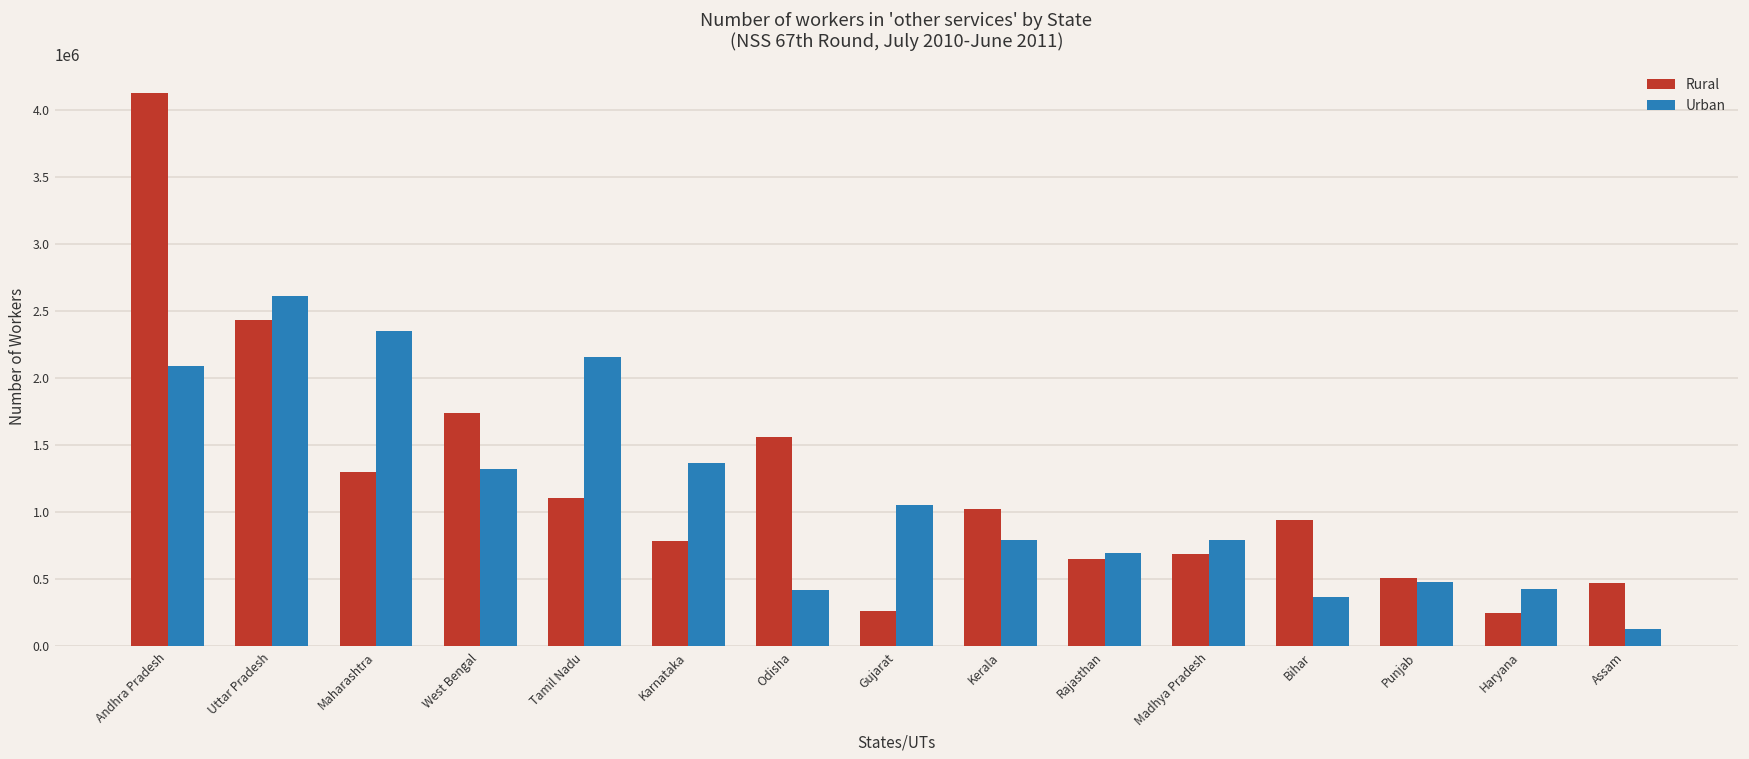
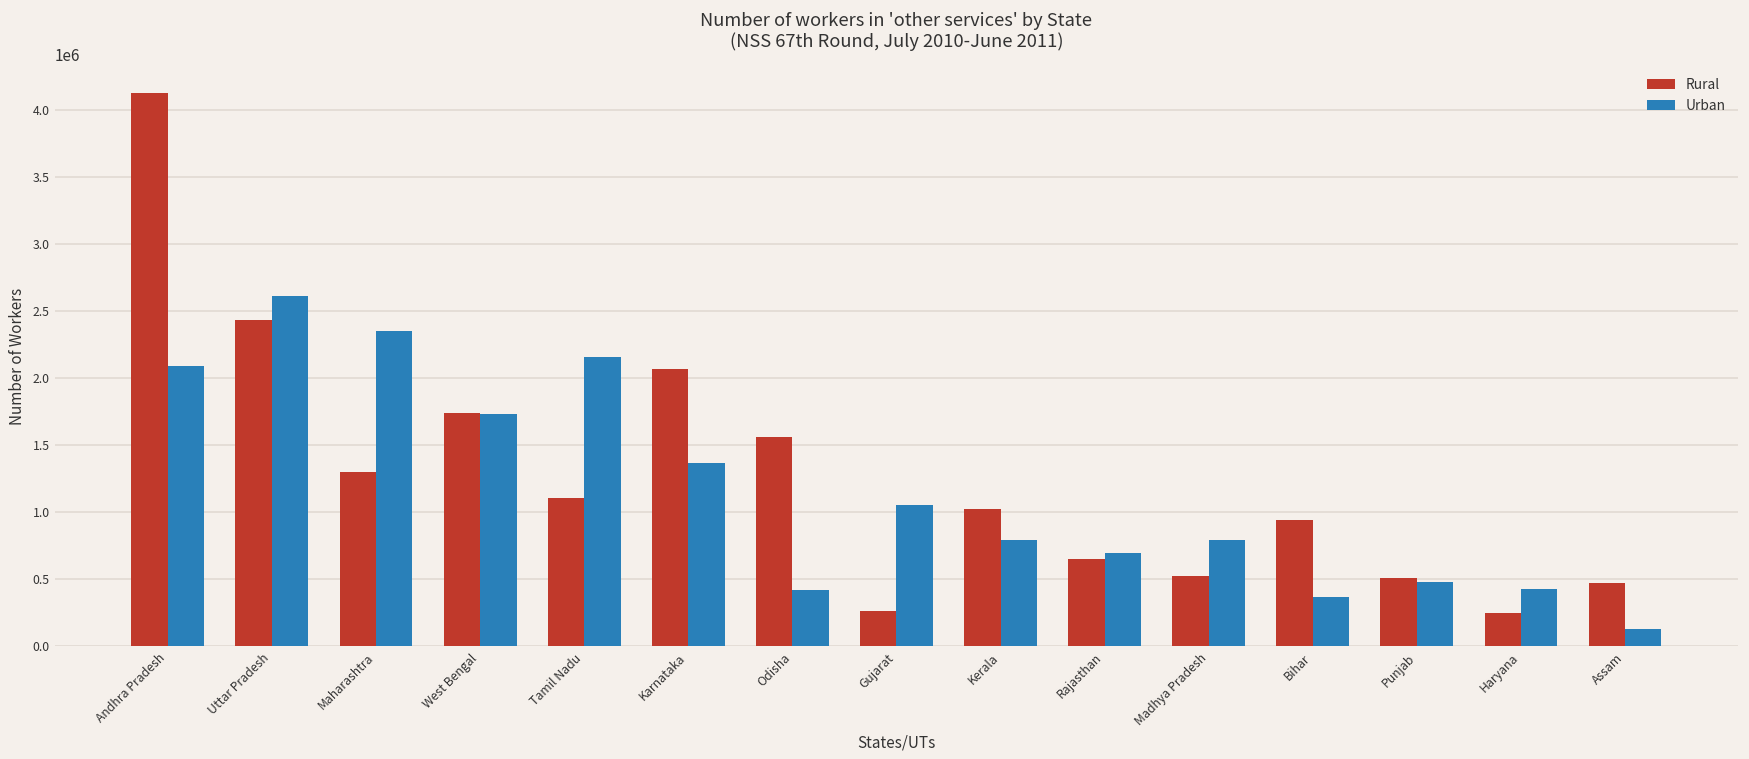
  {
    "Rural": {
      "Andhra Pradesh": 4130000,
      "Uttar Pradesh": 2430000,
      "Maharashtra": 1300000,
      "West Bengal": 1740000,
      "Tamil Nadu": 1110000,
-     "Karnataka": 780000,
+     "Karnataka": 2070000,
      "Odisha": 1570000,
      "Gujarat": 270000,
      "Kerala": 1020000,
      "Rajasthan": 650000,
-     "Madhya Pradesh": 690000,
+     "Madhya Pradesh": 520000,
      "Bihar": 940000,
      "Punjab": 510000,
      "Haryana": 250000,
      "Assam": 470000
    },
    "Urban": {
      "Andhra Pradesh": 2090000,
      "Uttar Pradesh": 2620000,
      "Maharashtra": 2350000,
-     "West Bengal": 1320000,
+     "West Bengal": 1730000,
      "Tamil Nadu": 2160000,
      "Karnataka": 1370000,
      "Odisha": 420000,
      "Gujarat": 1050000,
      "Kerala": 790000,
      "Rajasthan": 700000,
      "Madhya Pradesh": 790000,
      "Bihar": 370000,
      "Punjab": 480000,
      "Haryana": 430000,
      "Assam": 130000
    }
  }
